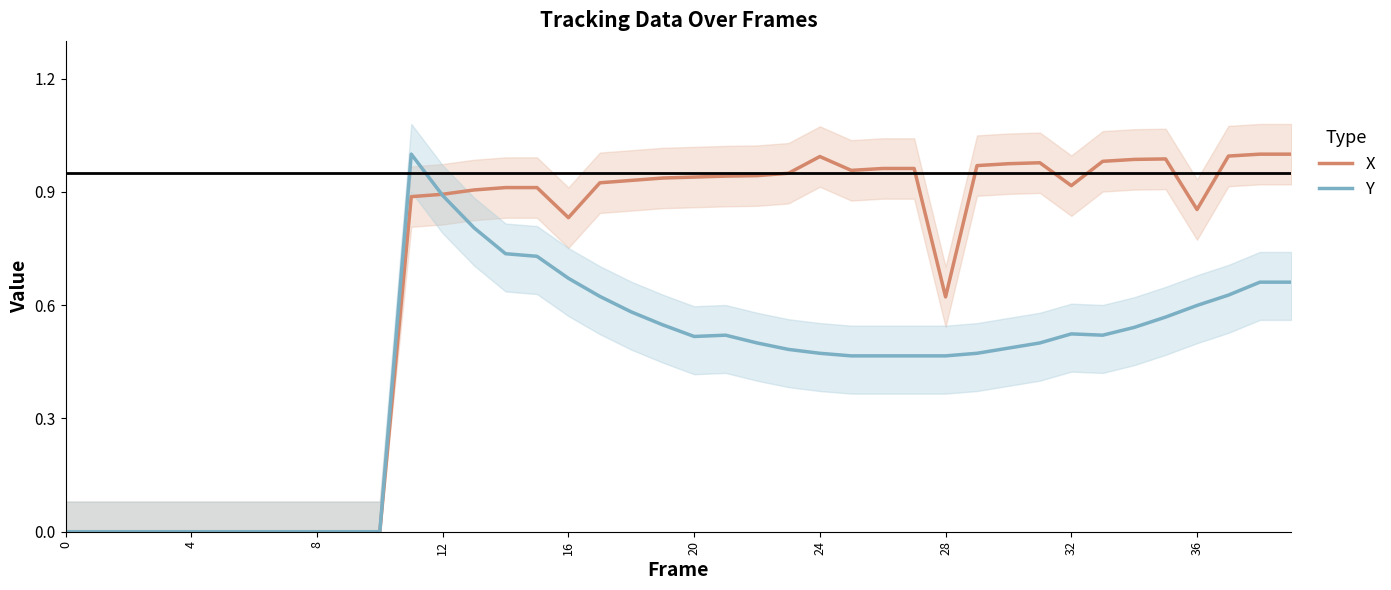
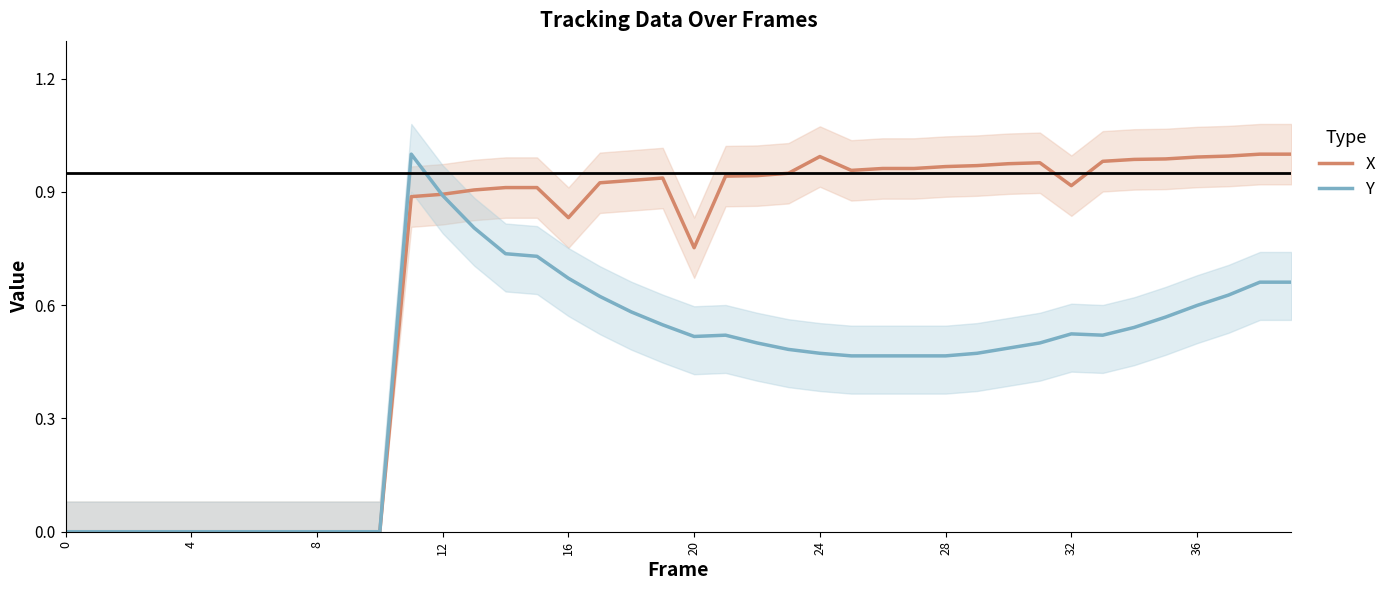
  {
    "X": {
      "16": 0.83,
-     "20": 0.94,
+     "20": 0.75,
      "24": 0.99,
-     "28": 0.62,
+     "28": 0.97,
      "32": 0.92,
-     "36": 0.85
+     "36": 0.99
    }
  }
